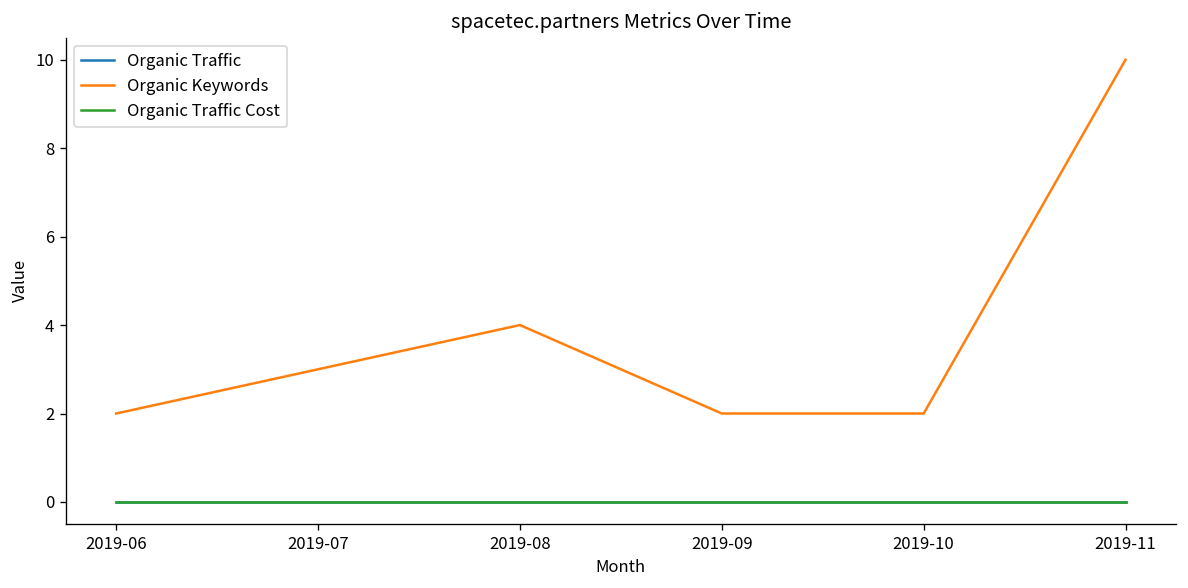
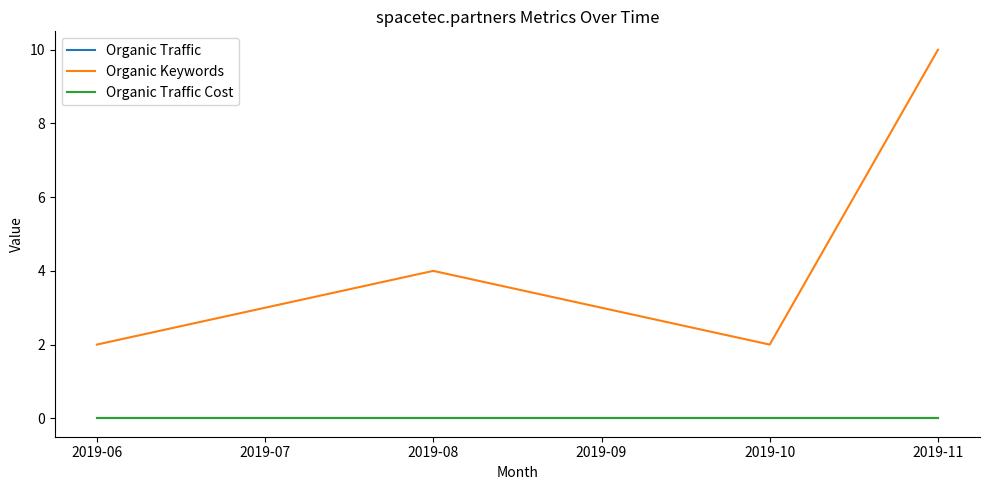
  {
    "Organic Traffic Cost": {
      "2019-06": 0,
      "2019-07": 0,
      "2019-08": 0,
      "2019-09": 0,
      "2019-10": 0,
      "2019-11": 0
    },
    "Organic Keywords": {
      "2019-06": 2,
      "2019-07": 3,
      "2019-08": 4,
-     "2019-09": 2,
+     "2019-09": 3,
      "2019-10": 2,
      "2019-11": 10
    }
  }
